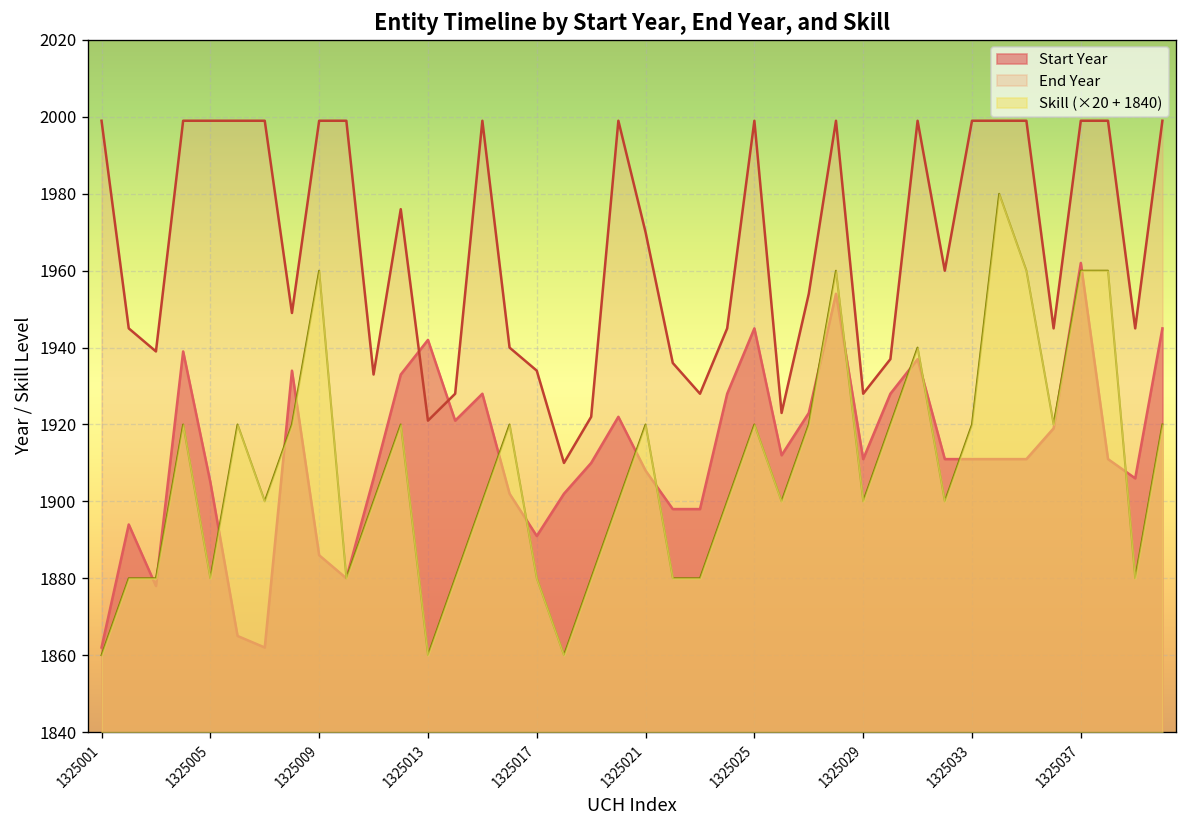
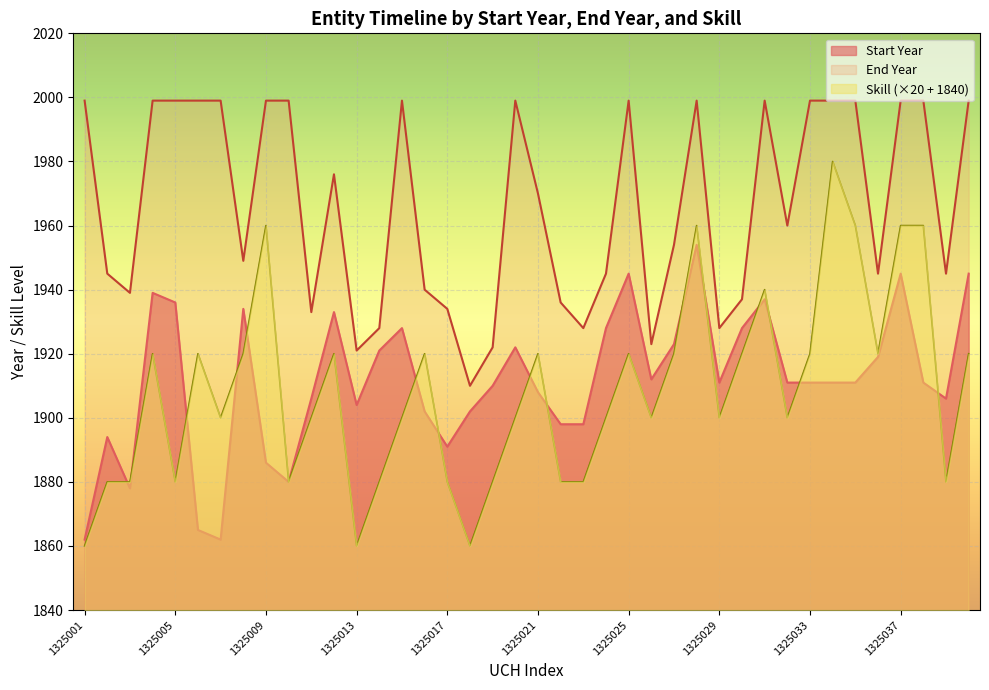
  {
    "Start Year": {
      "1325001": 1862,
-     "1325005": 1905,
+     "1325005": 1936,
      "1325009": 1886,
-     "1325013": 1942,
+     "1325013": 1904,
      "1325017": 1891,
      "1325021": 1908,
      "1325025": 1945,
      "1325029": 1911,
      "1325033": 1911,
-     "1325037": 1962
+     "1325037": 1945
    }
  }
